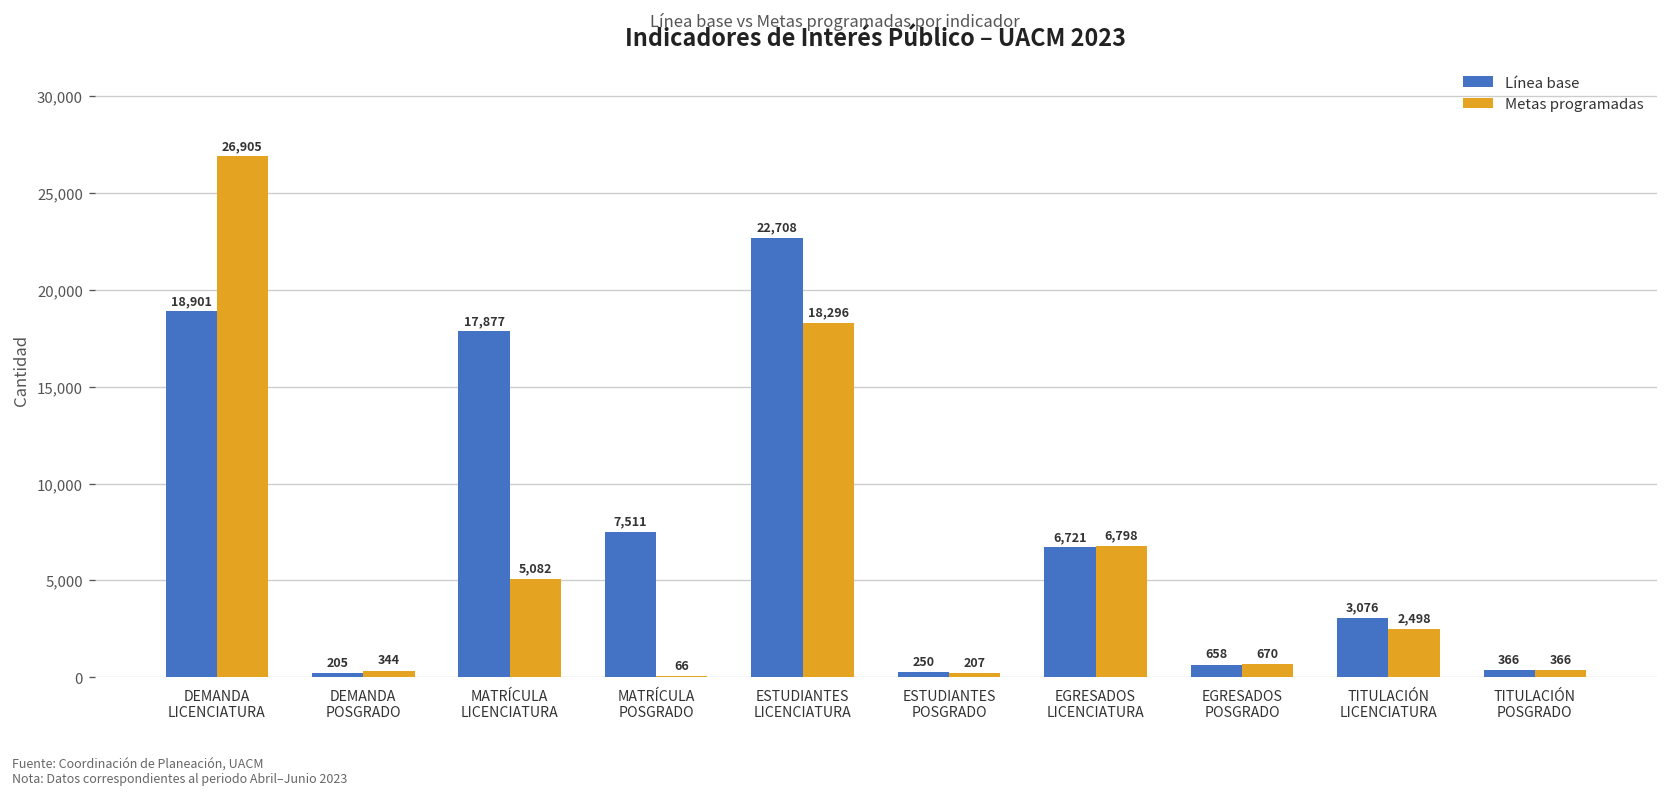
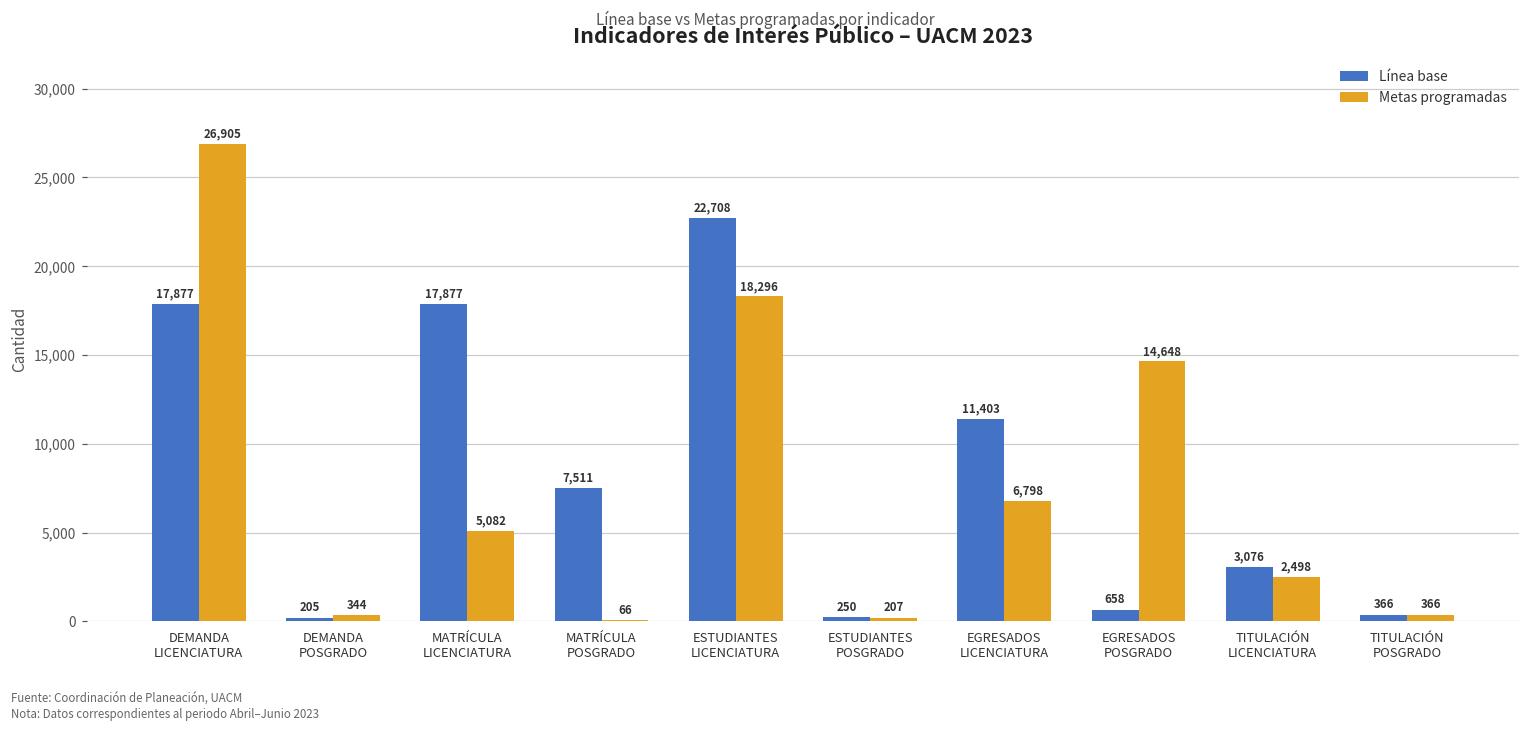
  {
    "Línea base": {
-     "DEMANDA LICENCIATURA": "18,901",
+     "DEMANDA LICENCIATURA": "17,877",
      "DEMANDA POSGRADO": "205",
      "MATRÍCULA LICENCIATURA": "17,877",
      "MATRÍCULA POSGRADO": "7,511",
      "ESTUDIANTES LICENCIATURA": "22,708",
      "ESTUDIANTES POSGRADO": "250",
-     "EGRESADOS LICENCIATURA": "6,721",
+     "EGRESADOS LICENCIATURA": "11,403",
      "EGRESADOS POSGRADO": "658",
      "TITULACIÓN LICENCIATURA": "3,076",
      "TITULACIÓN POSGRADO": "366"
    },
    "Metas programadas": {
      "DEMANDA LICENCIATURA": "26,905",
      "DEMANDA POSGRADO": "344",
      "MATRÍCULA LICENCIATURA": "5,082",
      "MATRÍCULA POSGRADO": "66",
      "ESTUDIANTES LICENCIATURA": "18,296",
      "ESTUDIANTES POSGRADO": "207",
      "EGRESADOS LICENCIATURA": "6,798",
-     "EGRESADOS POSGRADO": "670",
+     "EGRESADOS POSGRADO": "14,648",
      "TITULACIÓN LICENCIATURA": "2,498",
      "TITULACIÓN POSGRADO": "366"
    }
  }
